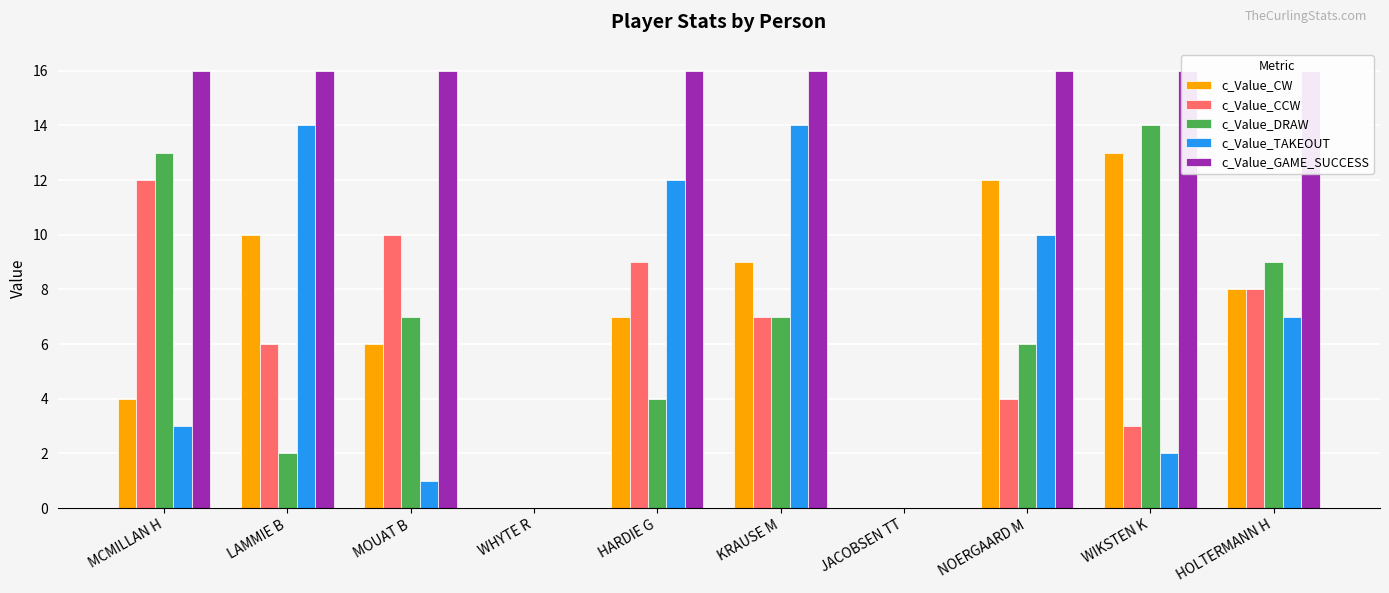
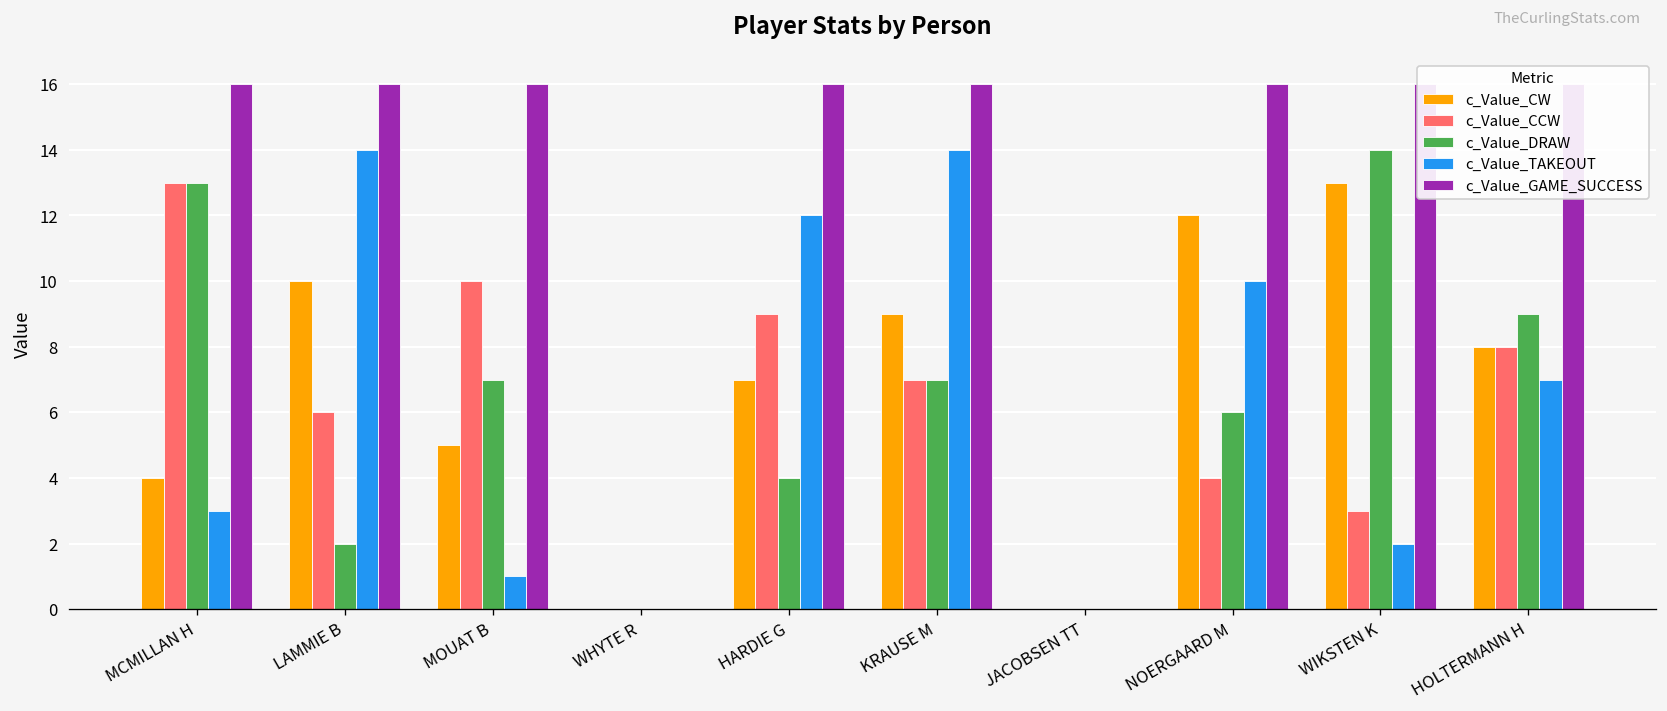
  {
    "c_Value_CW": {
      "MCMILLAN H": 4,
      "LAMMIE B": 10,
-     "MOUAT B": 6,
+     "MOUAT B": 5,
      "WHYTE R": 0,
      "HARDIE G": 7,
      "KRAUSE M": 9,
      "JACOBSEN TT": 0,
      "NOERGAARD M": 12,
      "WIKSTEN K": 13,
      "HOLTERMANN H": 8
    },
    "c_Value_CCW": {
-     "MCMILLAN H": 12,
+     "MCMILLAN H": 13,
      "LAMMIE B": 6,
      "MOUAT B": 10,
      "WHYTE R": 0,
      "HARDIE G": 9,
      "KRAUSE M": 7,
      "JACOBSEN TT": 0,
      "NOERGAARD M": 4,
      "WIKSTEN K": 3,
      "HOLTERMANN H": 8
    },
    "c_Value_DRAW": {
      "MCMILLAN H": 13,
      "LAMMIE B": 2,
      "MOUAT B": 7,
      "WHYTE R": 0,
      "HARDIE G": 4,
      "KRAUSE M": 7,
      "JACOBSEN TT": 0,
      "NOERGAARD M": 6,
      "WIKSTEN K": 14,
      "HOLTERMANN H": 9
    },
    "c_Value_TAKEOUT": {
      "MCMILLAN H": 3,
      "LAMMIE B": 14,
      "MOUAT B": 1,
      "WHYTE R": 0,
      "HARDIE G": 12,
      "KRAUSE M": 14,
      "JACOBSEN TT": 0,
      "NOERGAARD M": 10,
      "WIKSTEN K": 2,
      "HOLTERMANN H": 7
    },
    "c_Value_GAME_SUCCESS": {
      "MCMILLAN H": 16,
      "LAMMIE B": 16,
      "MOUAT B": 16,
      "WHYTE R": 0,
      "HARDIE G": 16,
      "KRAUSE M": 16,
      "JACOBSEN TT": 0,
      "NOERGAARD M": 16
    }
  }
